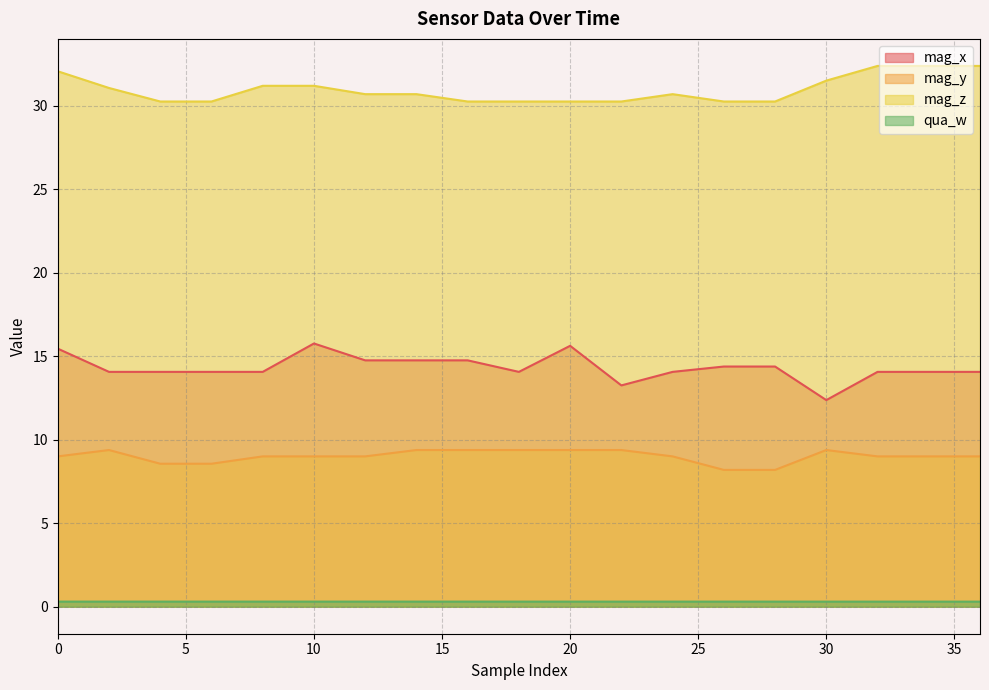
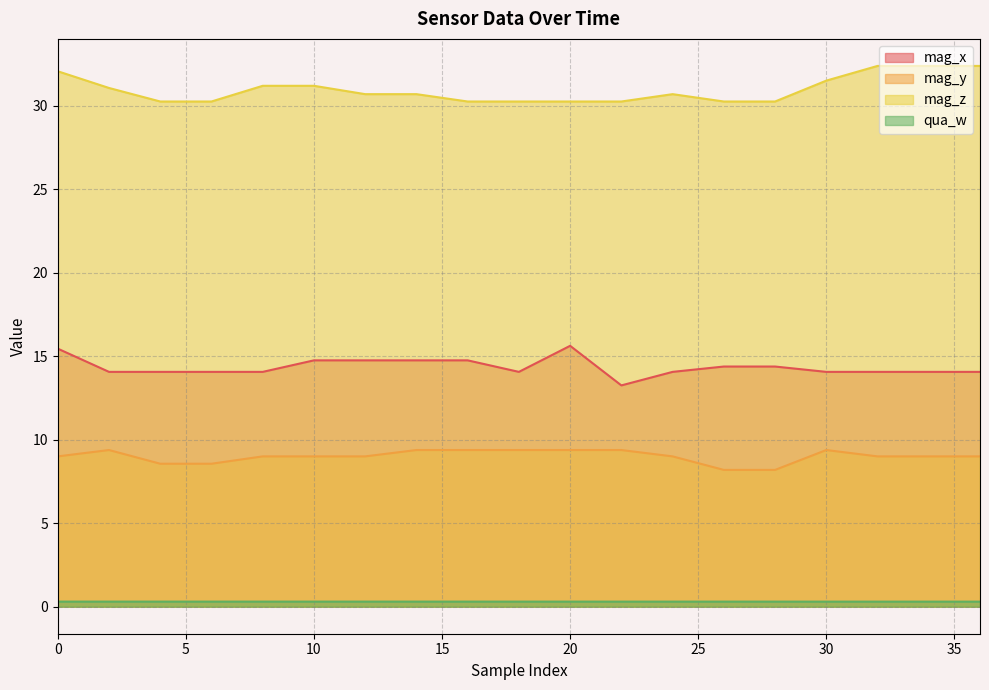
  {
    "mag_x": {
      "0": 15.5,
-     "10": 15.8,
+     "10": 14.8,
      "20": 15.6,
-     "30": 12.4
+     "30": 14.1
    },
    "qua_w": {
      "0": 0.3,
      "10": 0.3,
      "20": 0.3,
      "30": 0.3
    }
  }
